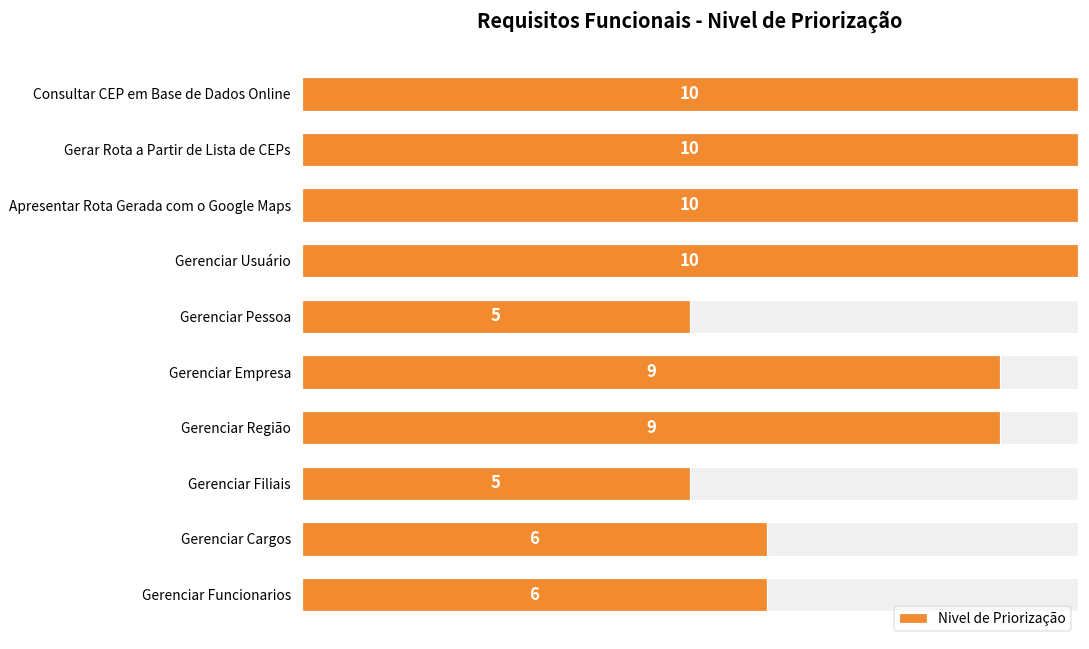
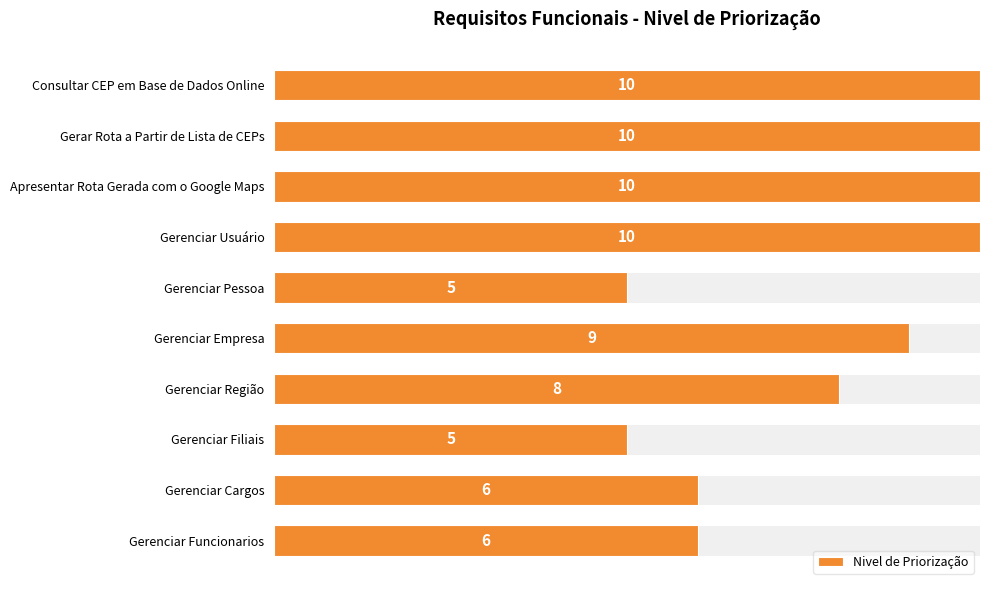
  {
    "Nivel de Priorização": {
      "Consultar CEP em Base de Dados Online": 10,
      "Gerar Rota a Partir de Lista de CEPs": 10,
      "Apresentar Rota Gerada com o Google Maps": 10,
      "Gerenciar Usuário": 10,
-     "Gerenciar Região": 9
+     "Gerenciar Região": 8
    }
  }
